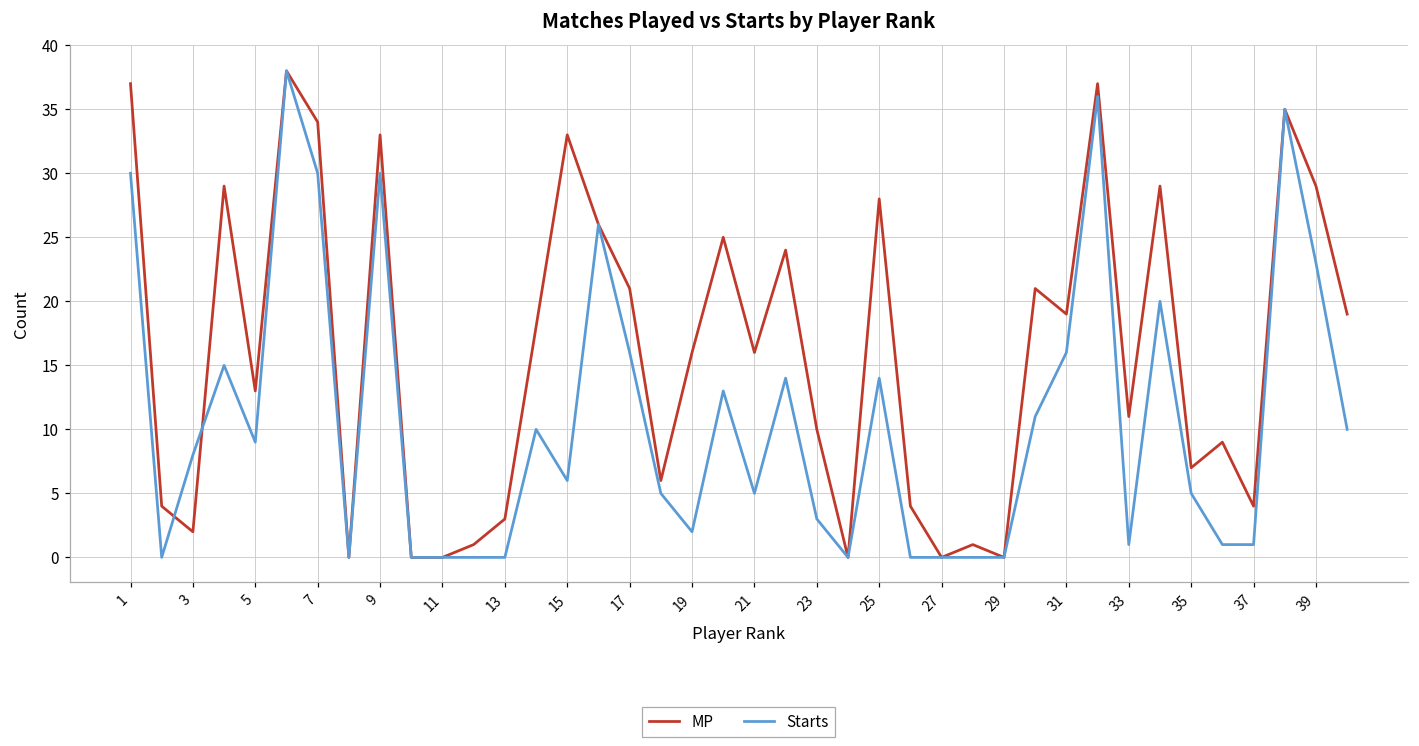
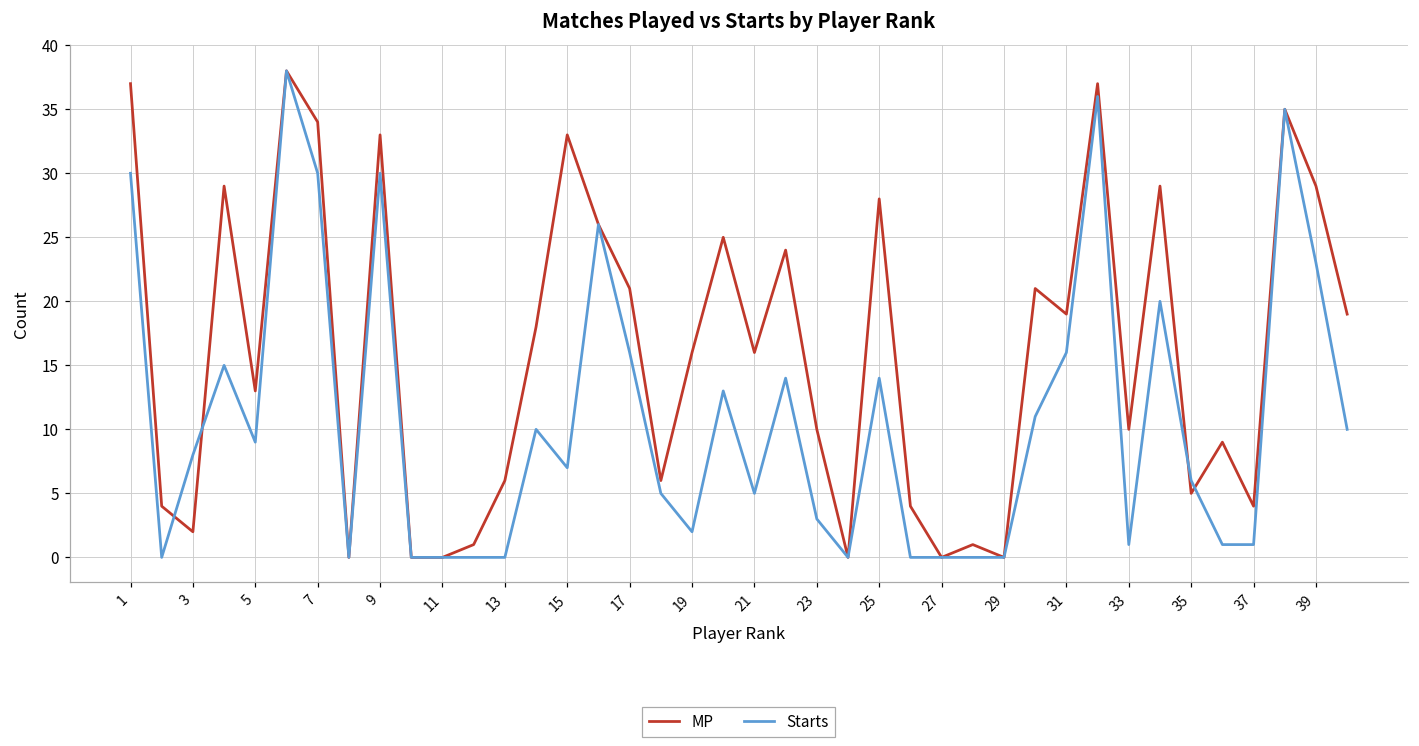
  {
    "MP": {
      "1": 37,
      "3": 2,
      "5": 13,
      "7": 34,
      "9": 33,
-     "13": 3,
+     "13": 6,
      "15": 33,
      "17": 21,
      "19": 16,
      "21": 16,
      "23": 10,
      "25": 28,
      "31": 19,
-     "33": 11,
-     "35": 7,
+     "33": 10,
+     "35": 5,
      "37": 4,
      "39": 29
    },
    "Starts": {
      "1": 30,
      "3": 8,
      "5": 9,
      "7": 30,
      "9": 30,
      "13": 0,
-     "15": 6,
+     "15": 7,
      "17": 16,
      "19": 2,
      "21": 5,
      "23": 3,
      "25": 14,
      "31": 16,
      "33": 1,
-     "35": 5,
+     "35": 6,
      "37": 1,
      "39": 23
    }
  }
